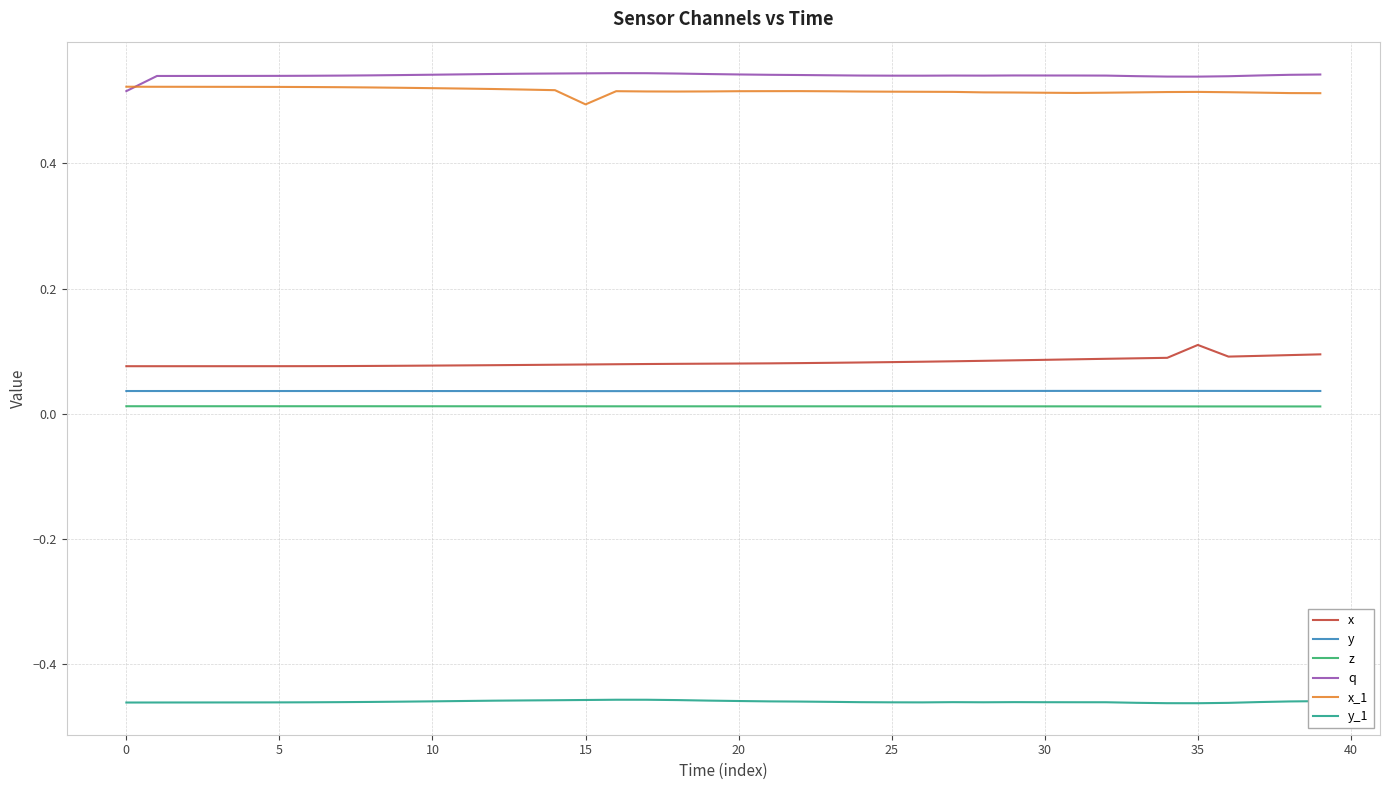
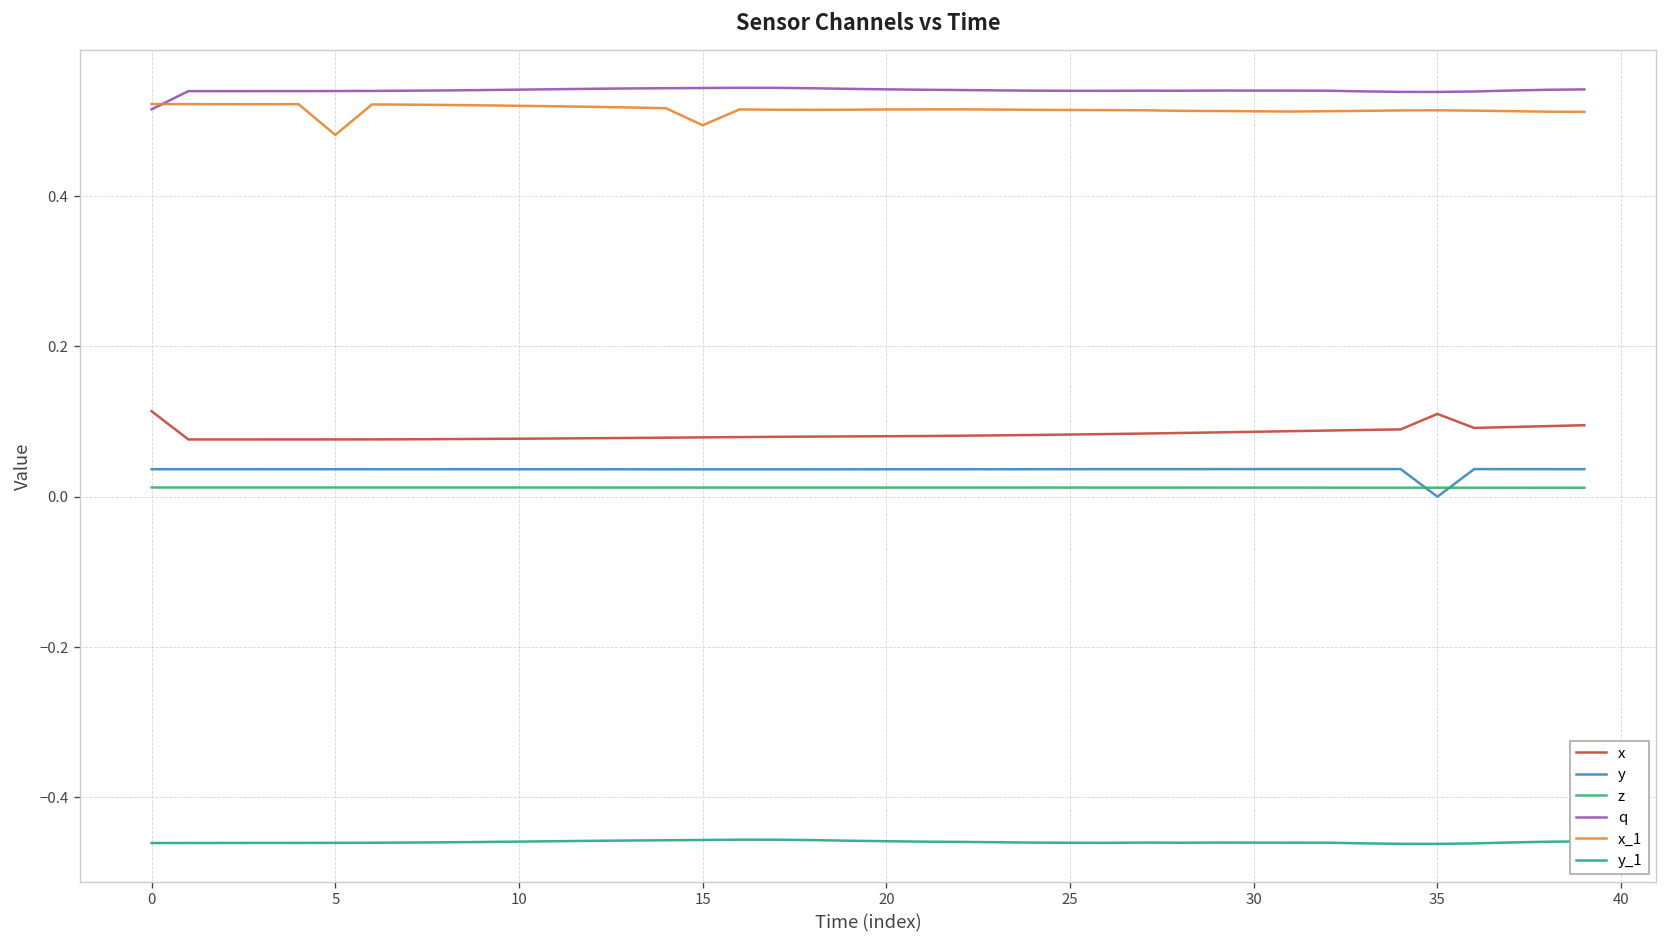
  {
    "x": {
-     "0": 0.08,
+     "0": 0.11,
      "5": 0.08,
      "10": 0.08,
      "15": 0.08,
      "20": 0.08,
      "25": 0.08,
      "30": 0.09,
      "35": 0.11
    },
    "y": {
      "0": 0.04,
      "5": 0.04,
      "10": 0.04,
      "15": 0.04,
      "20": 0.04,
      "25": 0.04,
      "30": 0.04,
-     "35": 0.04
+     "35": 0.00
    },
    "q": {
      "0": 0.52,
      "5": 0.54,
      "10": 0.54,
      "15": 0.54,
      "20": 0.54,
      "25": 0.54,
      "30": 0.54,
      "35": 0.54
    },
    "x_1": {
      "0": 0.52,
-     "5": 0.52,
+     "5": 0.48,
      "10": 0.52,
      "15": 0.49,
      "20": 0.52,
      "25": 0.51,
      "30": 0.51,
      "35": 0.51
    }
  }
